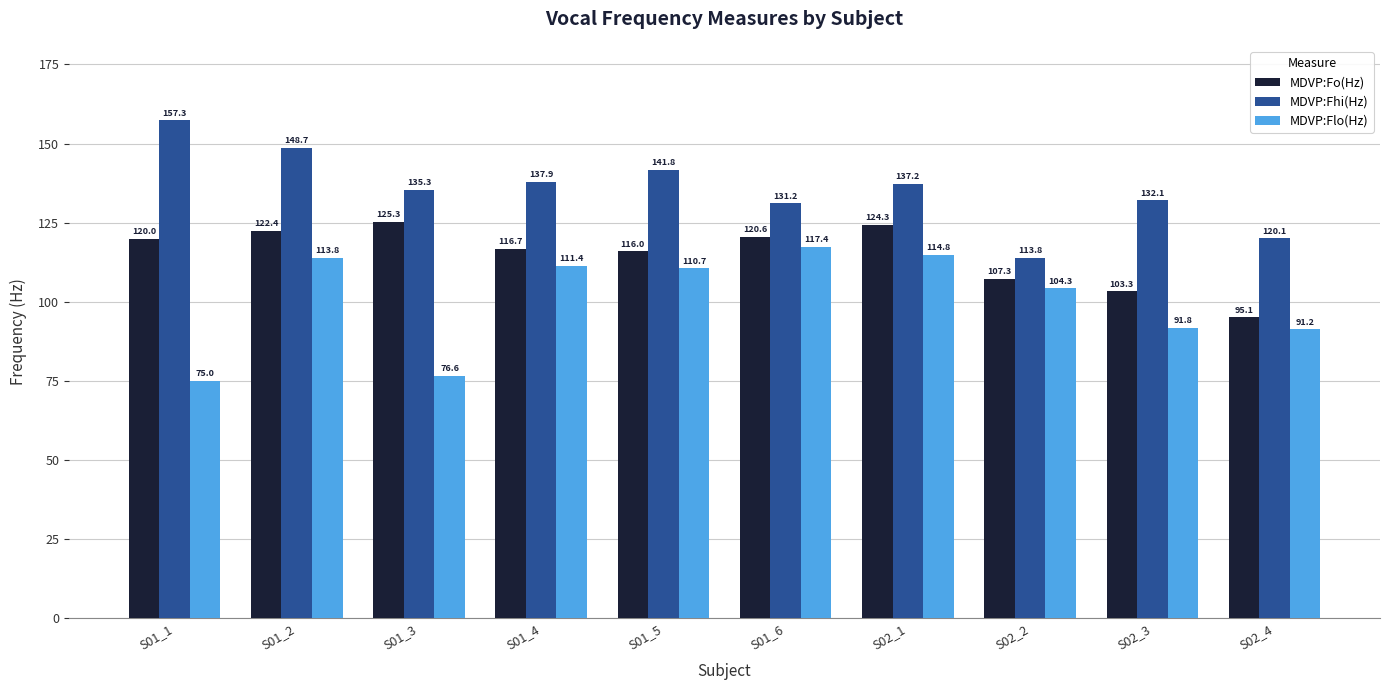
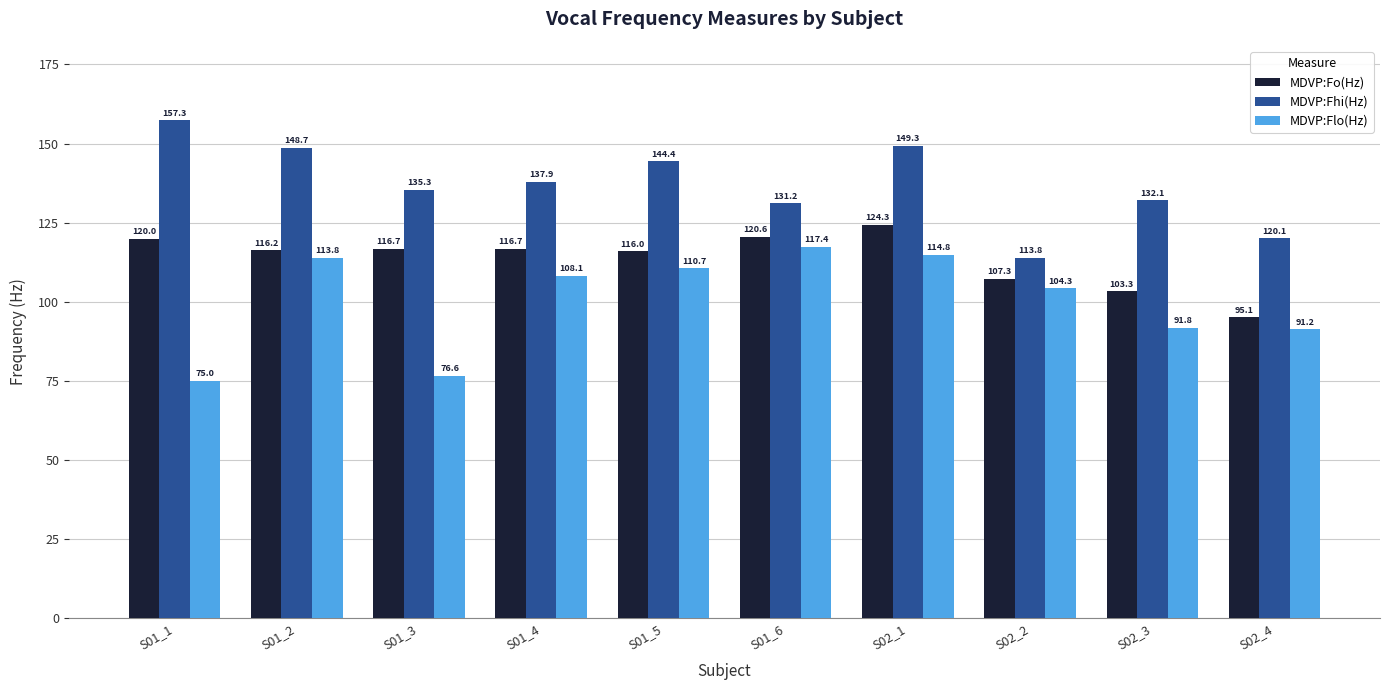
  {
    "MDVP:Fo(Hz)": {
      "S01_1": 120.0,
-     "S01_2": 122.4,
-     "S01_3": 125.3,
+     "S01_2": 116.2,
+     "S01_3": 116.7,
      "S01_4": 116.7,
      "S01_5": 116.0,
      "S01_6": 120.6,
      "S02_1": 124.3,
      "S02_2": 107.3,
      "S02_3": 103.3,
      "S02_4": 95.1
    },
    "MDVP:Fhi(Hz)": {
      "S01_1": 157.3,
      "S01_2": 148.7,
      "S01_3": 135.3,
      "S01_4": 137.9,
-     "S01_5": 141.8,
+     "S01_5": 144.4,
      "S01_6": 131.2,
-     "S02_1": 137.2,
+     "S02_1": 149.3,
      "S02_2": 113.8,
      "S02_3": 132.1,
      "S02_4": 120.1
    },
    "MDVP:Flo(Hz)": {
      "S01_1": 75.0,
      "S01_2": 113.8,
      "S01_3": 76.6,
-     "S01_4": 111.4,
+     "S01_4": 108.1,
      "S01_5": 110.7,
      "S01_6": 117.4,
      "S02_1": 114.8,
      "S02_2": 104.3,
      "S02_3": 91.8,
      "S02_4": 91.2
    }
  }
